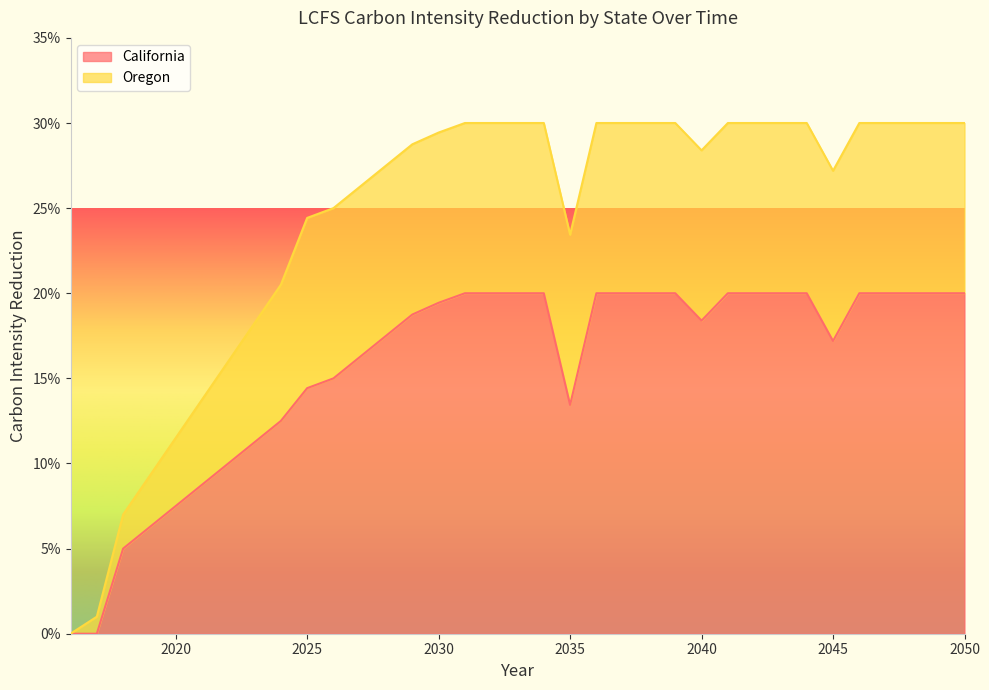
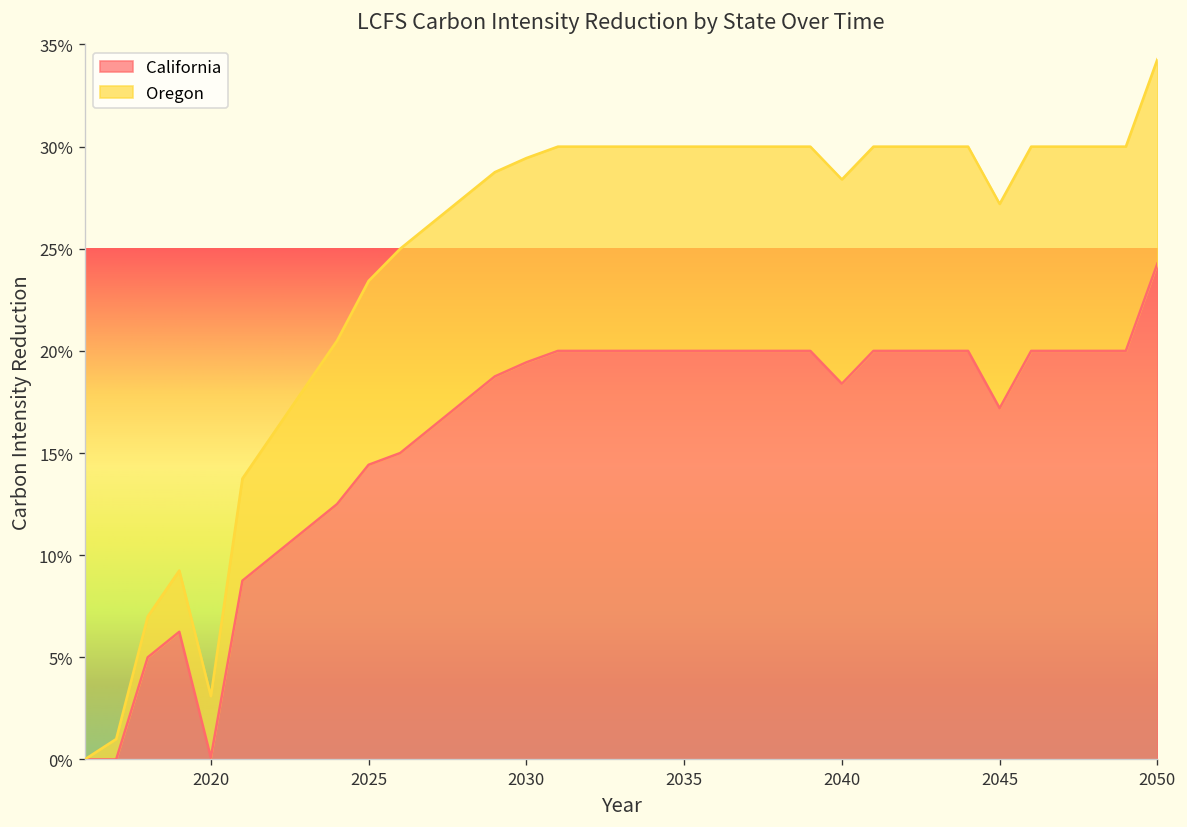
  {
    "California": {
-     "2020": "7.5%",
+     "2020": "0.1%",
      "2025": "14.4%",
      "2030": "19.4%",
-     "2035": "13.4%",
+     "2035": "20.0%",
      "2040": "18.4%",
      "2045": "17.2%",
-     "2050": "20.0%"
+     "2050": "24.3%"
    },
    "Oregon": {
-     "2020": "4.0%",
-     "2025": "10.0%",
+     "2020": "3.0%",
+     "2025": "9.0%",
      "2030": "10.0%",
      "2035": "10.0%",
      "2040": "10.0%",
      "2045": "10.0%",
      "2050": "10.0%"
    }
  }
